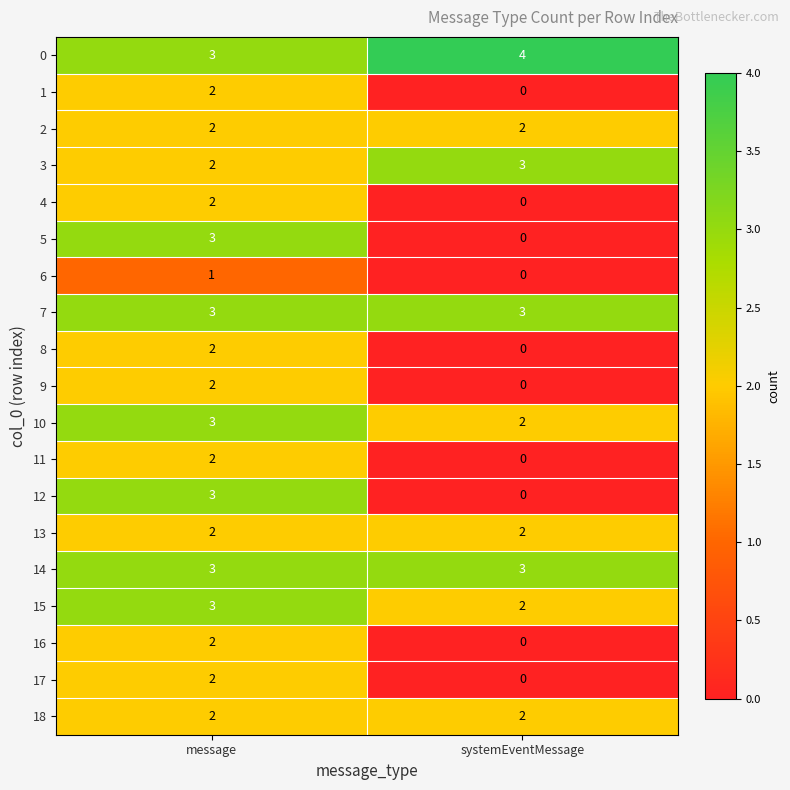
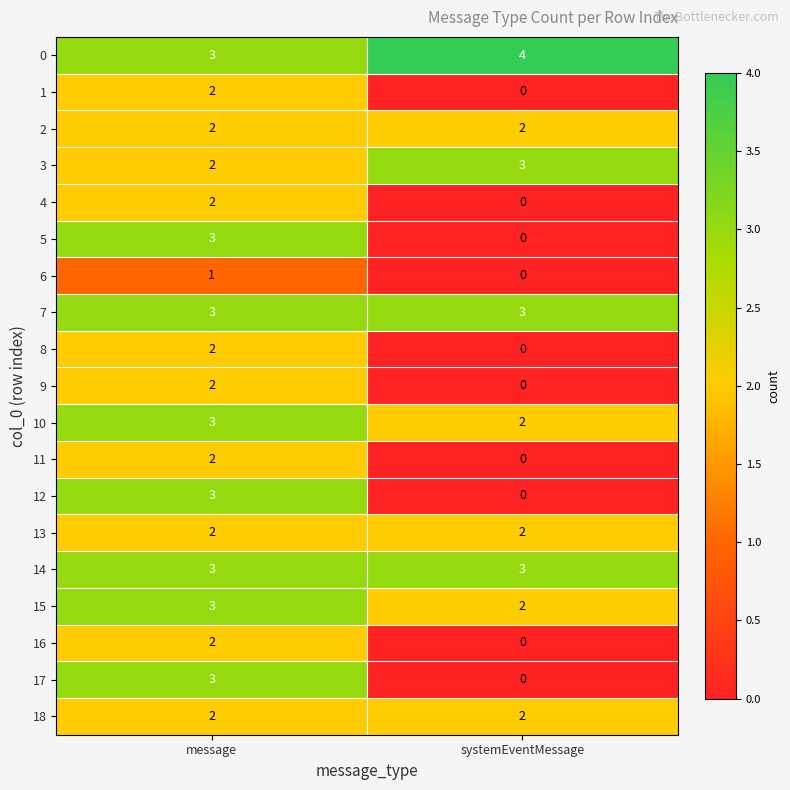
  {
    "0": {
      "message": 3,
      "systemEventMessage": 4
    },
    "1": {
      "message": 2,
      "systemEventMessage": 0
    },
    "2": {
      "message": 2,
      "systemEventMessage": 2
    },
    "3": {
      "message": 2,
      "systemEventMessage": 3
    },
    "4": {
      "message": 2,
      "systemEventMessage": 0
    },
    "5": {
      "message": 3,
      "systemEventMessage": 0
    },
    "6": {
      "message": 1,
      "systemEventMessage": 0
    },
    "7": {
      "message": 3,
      "systemEventMessage": 3
    },
    "8": {
      "message": 2,
      "systemEventMessage": 0
    },
    "9": {
      "message": 2,
      "systemEventMessage": 0
    },
    "10": {
      "message": 3,
      "systemEventMessage": 2
    },
    "11": {
      "message": 2,
      "systemEventMessage": 0
    },
    "12": {
      "message": 3,
      "systemEventMessage": 0
    },
    "13": {
      "message": 2,
      "systemEventMessage": 2
    },
    "14": {
      "message": 3,
      "systemEventMessage": 3
    },
    "15": {
      "message": 3,
      "systemEventMessage": 2
    },
    "16": {
      "message": 2,
      "systemEventMessage": 0
    },
    "17": {
-     "message": 2,
+     "message": 3,
      "systemEventMessage": 0
    },
    "18": {
      "message": 2,
      "systemEventMessage": 2
    }
  }
